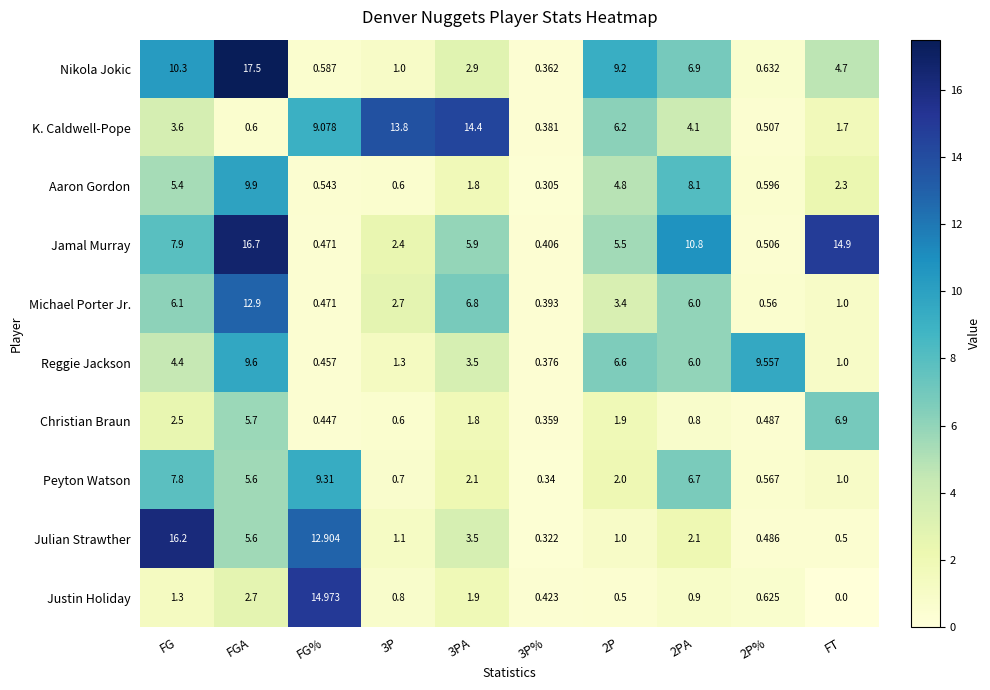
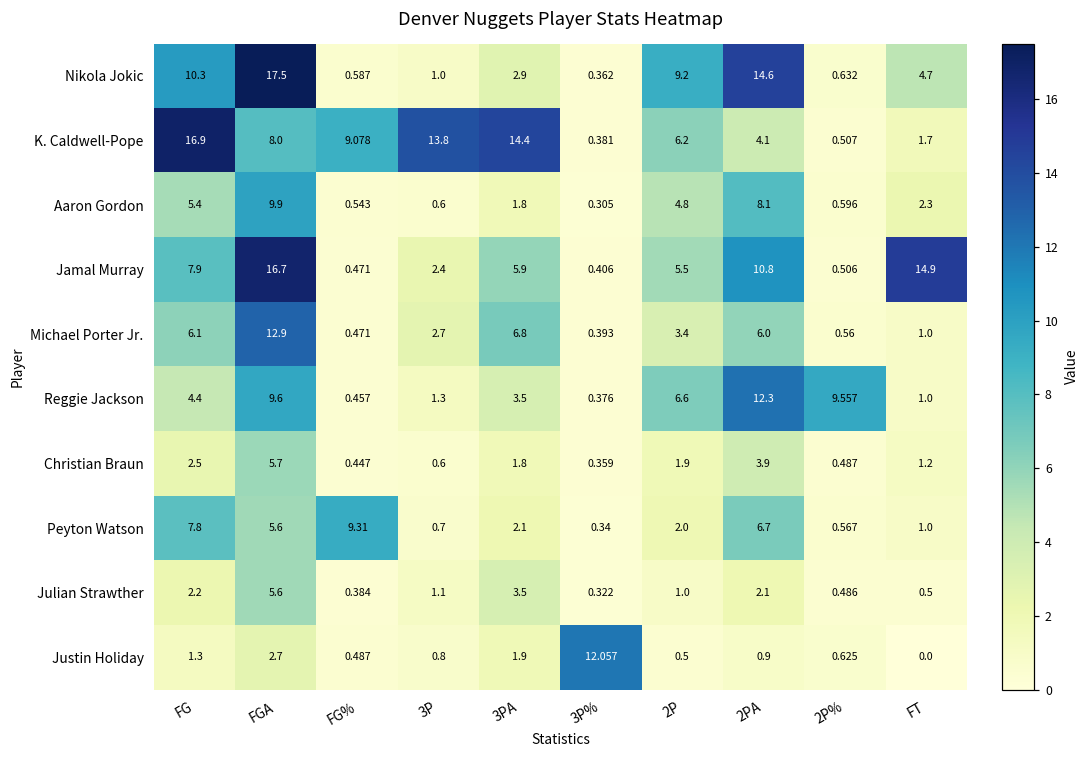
  {
    "Nikola Jokic": {
      "FG": 10.3,
      "FGA": 17.5,
      "FG%": 0.587,
      "3P": 1.0,
      "3PA": 2.9,
      "3P%": 0.362,
      "2P": 9.2,
-     "2PA": 6.9,
+     "2PA": 14.6,
      "2P%": 0.632,
      "FT": 4.7
    },
    "K. Caldwell-Pope": {
-     "FG": 3.6,
-     "FGA": 0.6,
+     "FG": 16.9,
+     "FGA": 8.0,
      "FG%": 9.078,
      "3P": 13.8,
      "3PA": 14.4,
      "3P%": 0.381,
      "2P": 6.2,
      "2PA": 4.1,
      "2P%": 0.507,
      "FT": 1.7
    },
    "Aaron Gordon": {
      "FG": 5.4,
      "FGA": 9.9,
      "FG%": 0.543,
      "3P": 0.6,
      "3PA": 1.8,
      "3P%": 0.305,
      "2P": 4.8,
      "2PA": 8.1,
      "2P%": 0.596,
      "FT": 2.3
    },
    "Jamal Murray": {
      "FG": 7.9,
      "FGA": 16.7,
      "FG%": 0.471,
      "3P": 2.4,
      "3PA": 5.9,
      "3P%": 0.406,
      "2P": 5.5,
      "2PA": 10.8,
      "2P%": 0.506,
      "FT": 14.9
    },
    "Michael Porter Jr.": {
      "FG": 6.1,
      "FGA": 12.9,
      "FG%": 0.471,
      "3P": 2.7,
      "3PA": 6.8,
      "3P%": 0.393,
      "2P": 3.4,
      "2PA": 6.0,
      "2P%": 0.56,
      "FT": 1.0
    },
    "Reggie Jackson": {
      "FG": 4.4,
      "FGA": 9.6,
      "FG%": 0.457,
      "3P": 1.3,
      "3PA": 3.5,
      "3P%": 0.376,
      "2P": 6.6,
-     "2PA": 6.0,
+     "2PA": 12.3,
      "2P%": 9.557,
      "FT": 1.0
    },
    "Christian Braun": {
      "FG": 2.5,
      "FGA": 5.7,
      "FG%": 0.447,
      "3P": 0.6,
      "3PA": 1.8,
      "3P%": 0.359,
      "2P": 1.9,
-     "2PA": 0.8,
+     "2PA": 3.9,
      "2P%": 0.487,
-     "FT": 6.9
+     "FT": 1.2
    },
    "Peyton Watson": {
      "FG": 7.8,
      "FGA": 5.6,
      "FG%": 9.31,
      "3P": 0.7,
      "3PA": 2.1,
      "3P%": 0.34,
      "2P": 2.0,
      "2PA": 6.7,
      "2P%": 0.567,
      "FT": 1.0
    },
    "Julian Strawther": {
-     "FG": 16.2,
+     "FG": 2.2,
      "FGA": 5.6,
-     "FG%": 12.904,
+     "FG%": 0.384,
      "3P": 1.1,
      "3PA": 3.5,
      "3P%": 0.322,
      "2P": 1.0,
      "2PA": 2.1,
      "2P%": 0.486,
      "FT": 0.5
    },
    "Justin Holiday": {
      "FG": 1.3,
      "FGA": 2.7,
-     "FG%": 14.973,
+     "FG%": 0.487,
      "3P": 0.8,
      "3PA": 1.9,
-     "3P%": 0.423,
+     "3P%": 12.057,
      "2P": 0.5,
      "2PA": 0.9,
      "2P%": 0.625,
      "FT": 0.0
    }
  }
